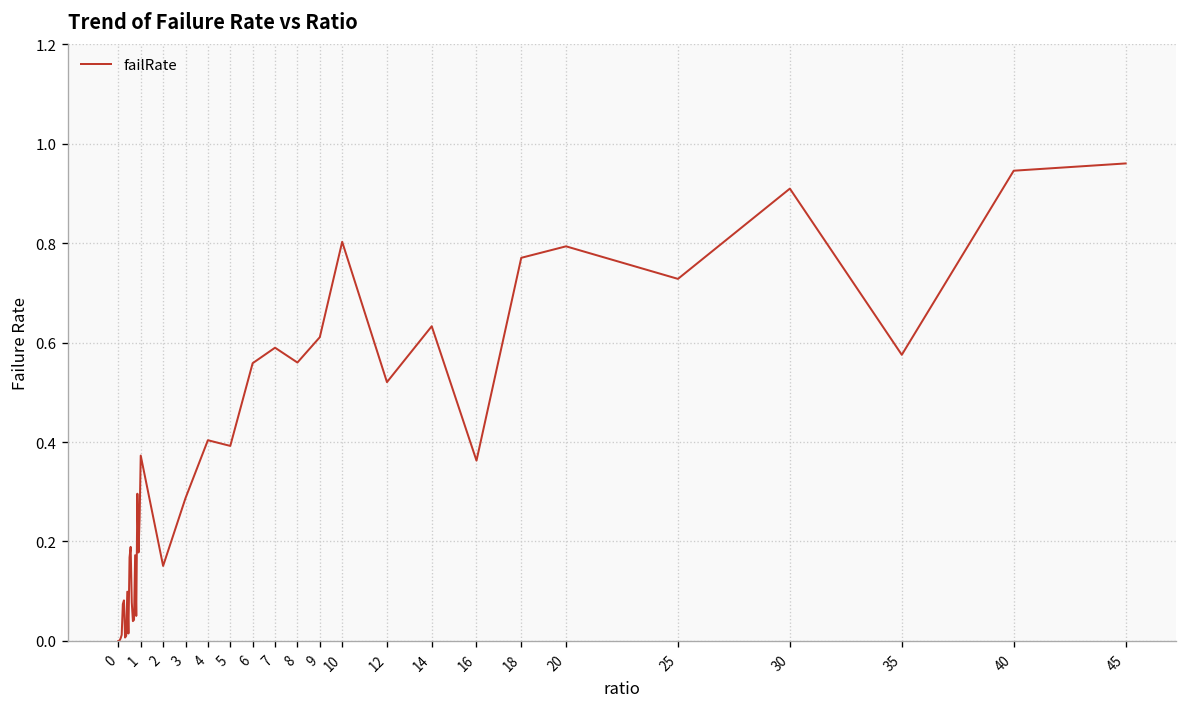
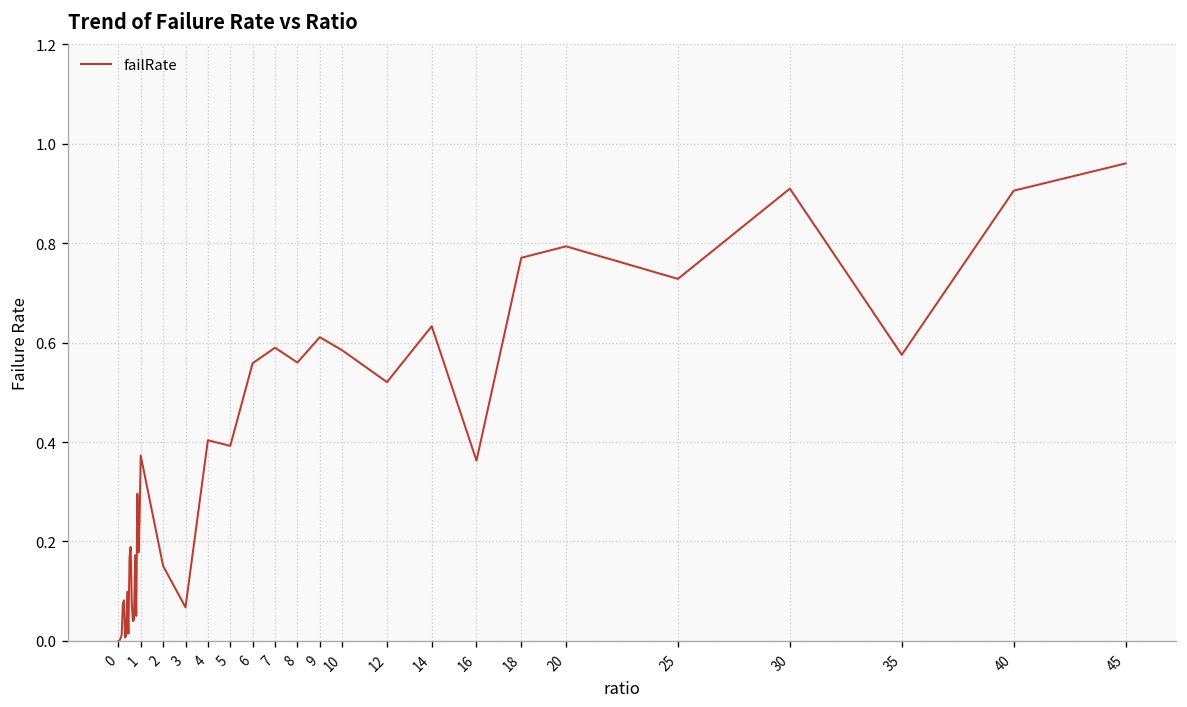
  {
    "0": 0.00,
    "1": 0.37,
    "2": 0.15,
-   "3": 0.29,
+   "3": 0.07,
    "4": 0.40,
    "5": 0.39,
    "6": 0.56,
    "7": 0.59,
    "8": 0.56,
    "9": 0.61,
-   "10": 0.80,
+   "10": 0.58,
    "12": 0.52,
    "14": 0.63,
    "16": 0.36,
    "18": 0.77,
    "20": 0.79,
    "25": 0.73,
    "30": 0.91,
    "35": 0.58,
-   "40": 0.95,
+   "40": 0.91,
    "45": 0.96
  }
